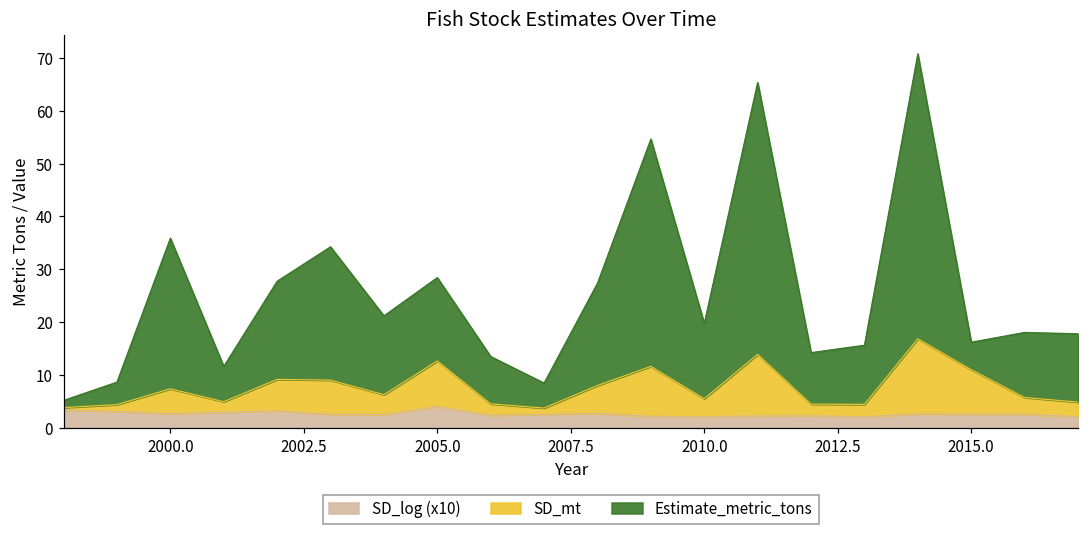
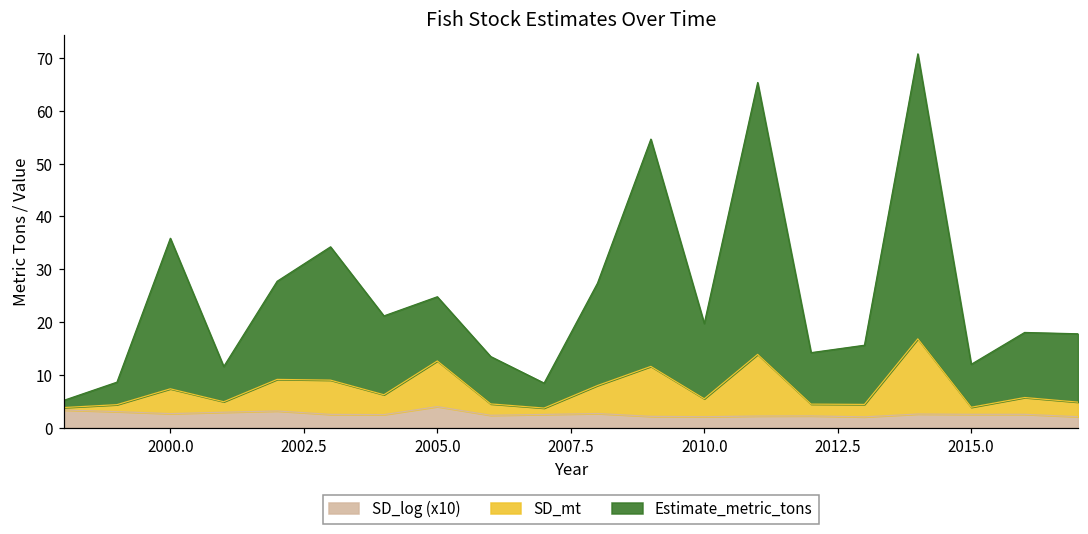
  {
    "SD_log (x10)": {
      "2000.0": 3,
      "2005.0": 4,
      "2010.0": 2,
      "2015.0": 3
    },
    "SD_mt": {
      "2000.0": 5,
      "2005.0": 9,
      "2010.0": 3,
-     "2015.0": 8
+     "2015.0": 1
    },
    "Estimate_metric_tons": {
      "2000.0": 28,
-     "2005.0": 16,
+     "2005.0": 12,
      "2010.0": 14,
-     "2015.0": 5
+     "2015.0": 8
    }
  }
